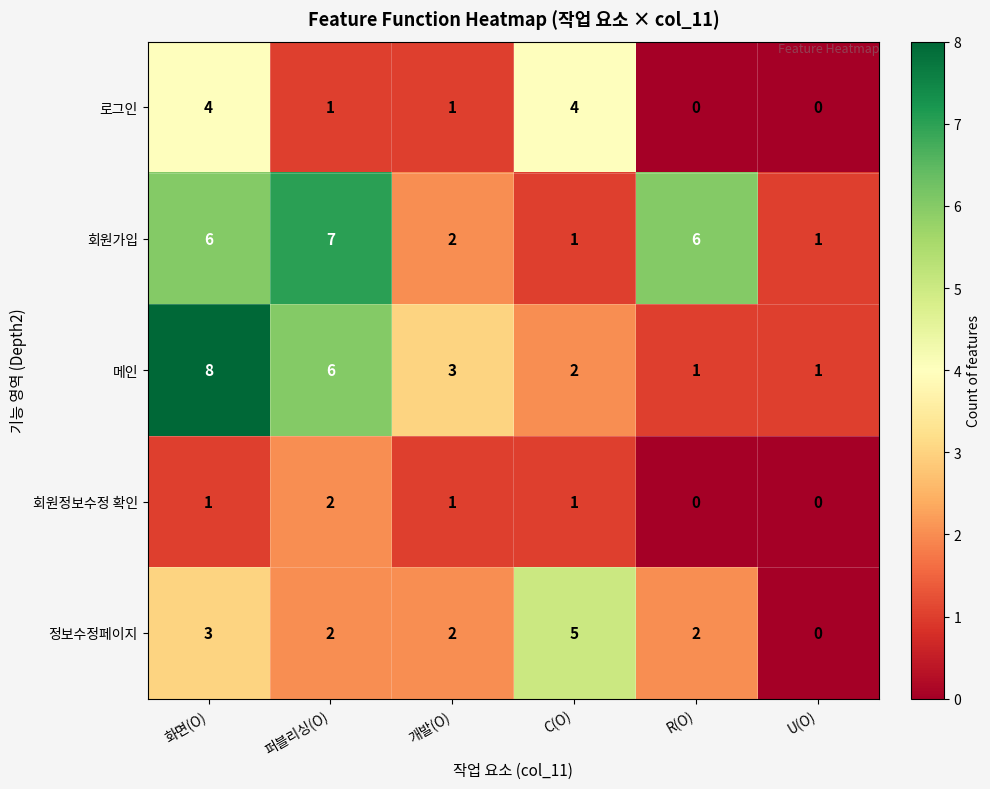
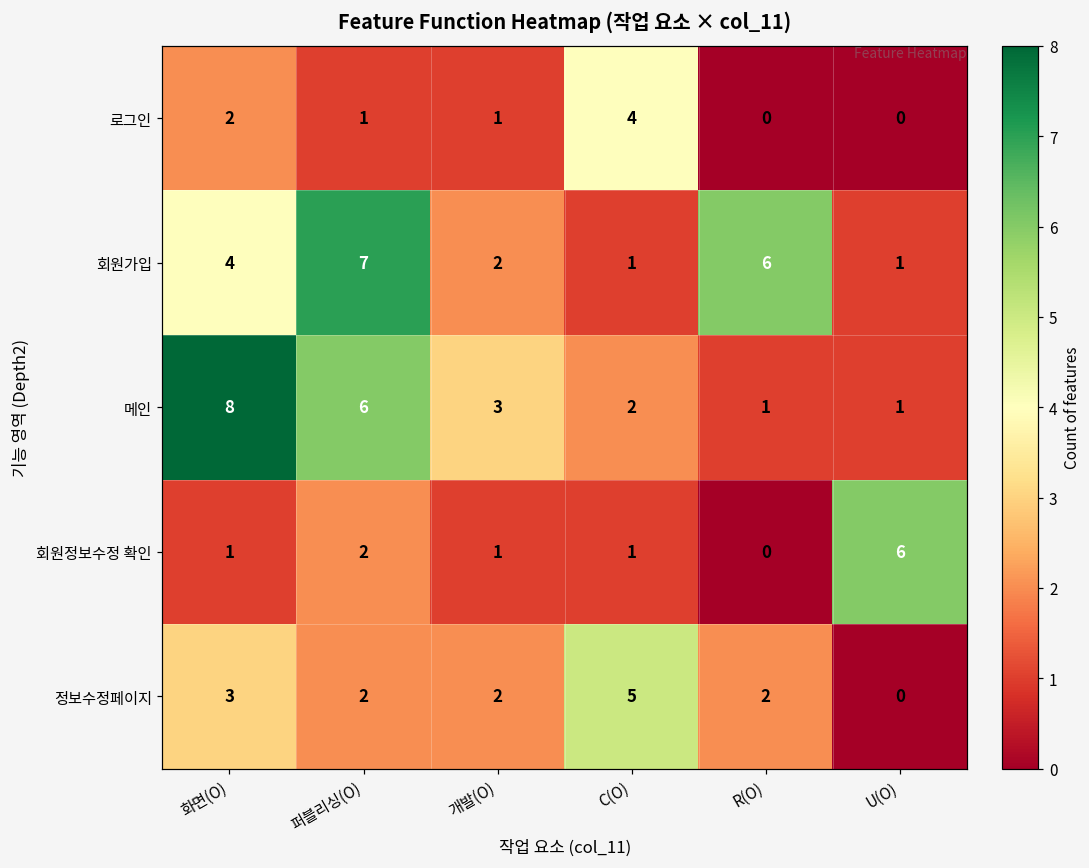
  {
    "로그인": {
-     "화면(O)": 4,
+     "화면(O)": 2,
      "퍼블리싱(O)": 1,
      "개발(O)": 1,
      "C(O)": 4,
      "R(O)": 0
    },
    "회원가입": {
-     "화면(O)": 6,
+     "화면(O)": 4,
      "퍼블리싱(O)": 7,
      "개발(O)": 2,
      "C(O)": 1,
      "R(O)": 6,
      "U(O)": 1
    },
    "메인": {
      "화면(O)": 8,
      "퍼블리싱(O)": 6,
      "개발(O)": 3,
      "C(O)": 2,
      "R(O)": 1,
      "U(O)": 1
    },
    "회원정보수정 확인": {
      "화면(O)": 1,
      "퍼블리싱(O)": 2,
      "개발(O)": 1,
      "C(O)": 1,
      "R(O)": 0,
-     "U(O)": 0
+     "U(O)": 6
    },
    "정보수정페이지": {
      "화면(O)": 3,
      "퍼블리싱(O)": 2,
      "개발(O)": 2,
      "C(O)": 5,
      "R(O)": 2,
      "U(O)": 0
    }
  }
